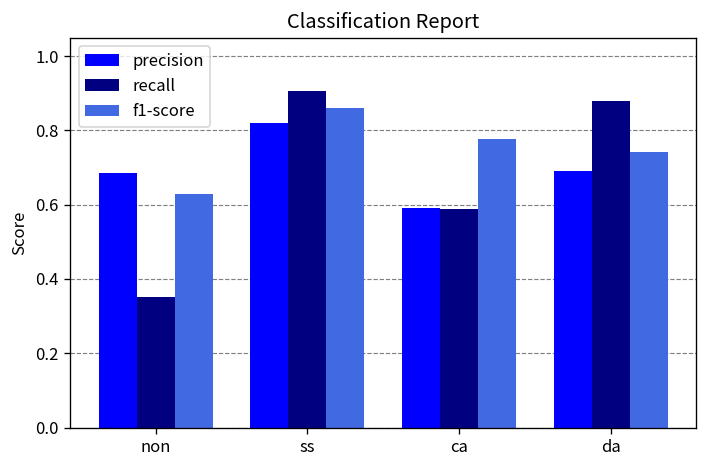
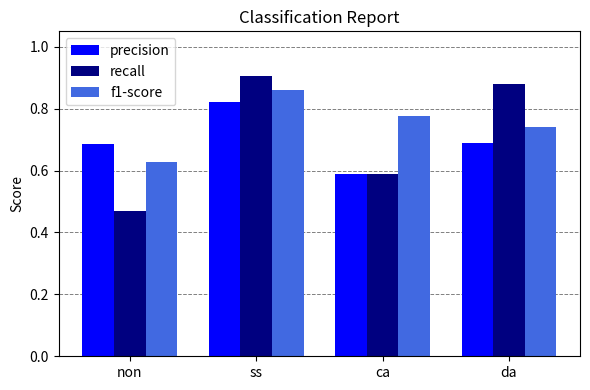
  {
    "precision": {
      "non": 0.69,
      "ss": 0.82,
      "ca": 0.59,
      "da": 0.69
    },
    "recall": {
-     "non": 0.35,
+     "non": 0.47,
      "ss": 0.91,
      "ca": 0.59,
      "da": 0.88
    },
    "f1-score": {
      "non": 0.63,
      "ss": 0.86,
      "ca": 0.78,
      "da": 0.74
    }
  }
